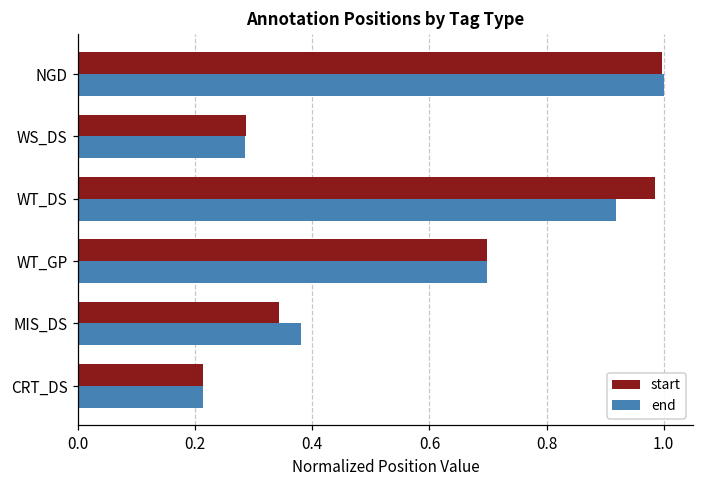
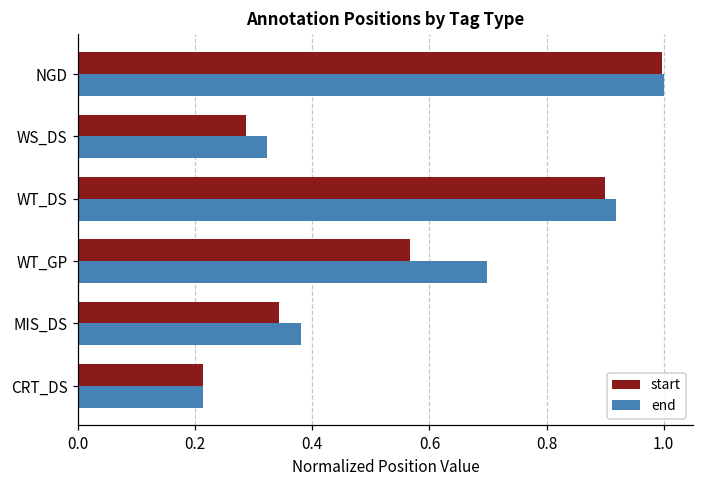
  {
    "start": {
      "NGD": 1.00,
      "WS_DS": 0.29,
-     "WT_DS": 0.99,
-     "WT_GP": 0.70,
+     "WT_DS": 0.90,
+     "WT_GP": 0.57,
      "MIS_DS": 0.34,
      "CRT_DS": 0.21
    },
    "end": {
      "NGD": 1.00,
-     "WS_DS": 0.29,
+     "WS_DS": 0.32,
      "WT_DS": 0.92,
      "WT_GP": 0.70,
      "MIS_DS": 0.38,
      "CRT_DS": 0.21
    }
  }
